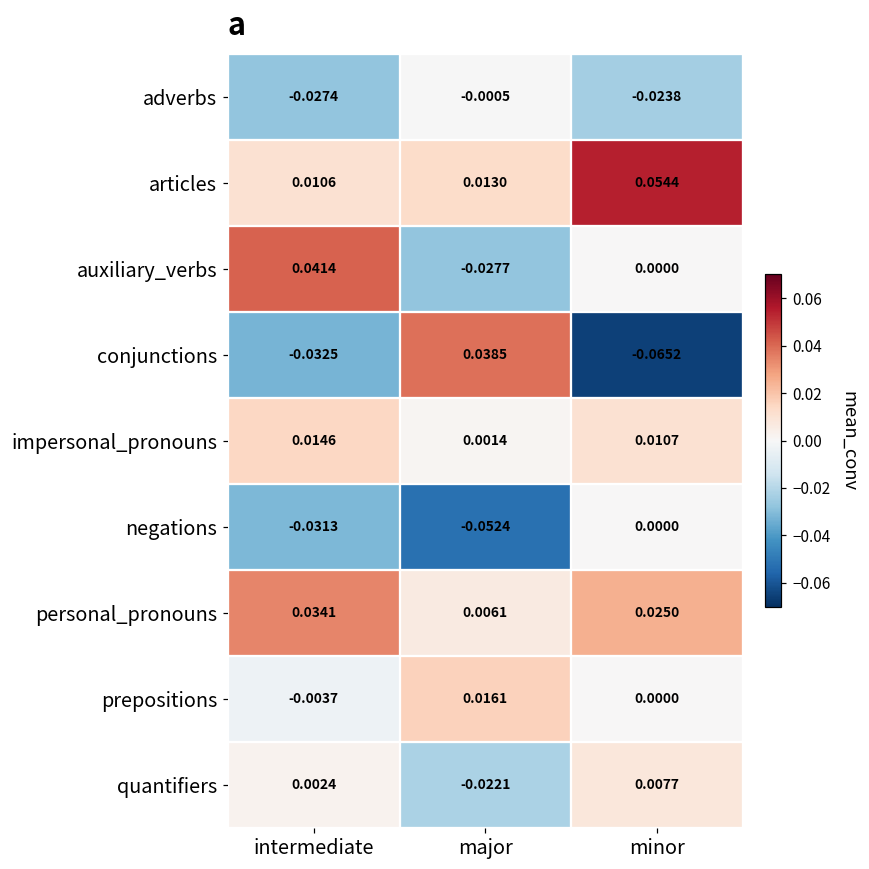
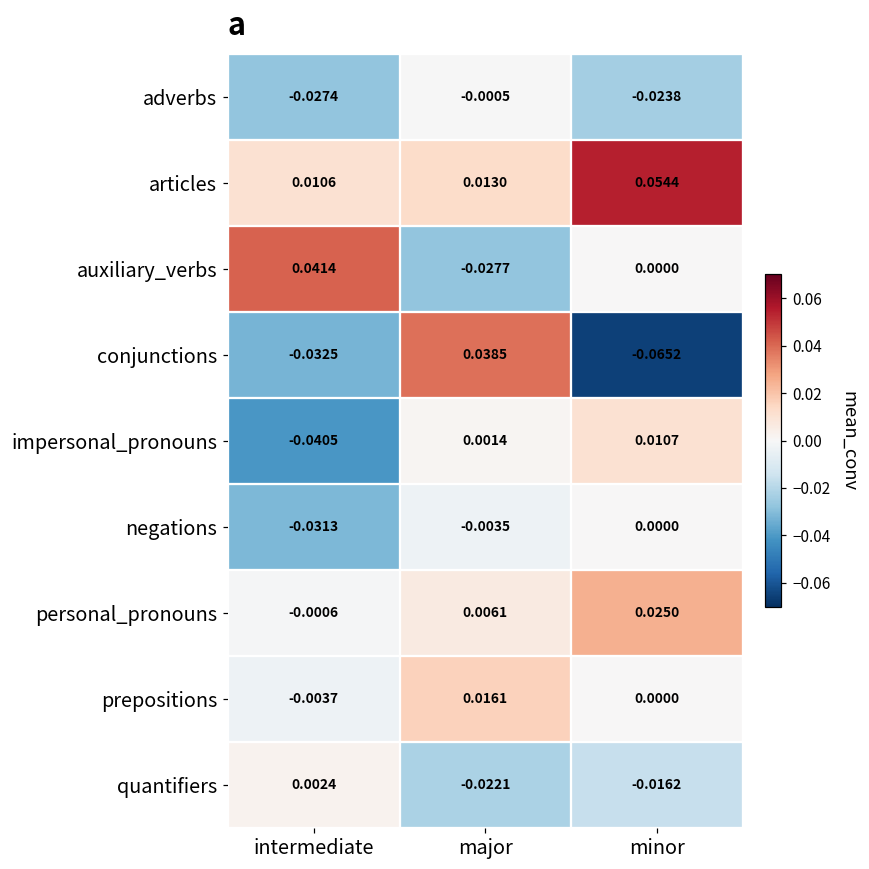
  {
    "adverbs": {
      "intermediate": -0.0274,
      "major": -0.0005,
      "minor": -0.0238
    },
    "articles": {
      "intermediate": 0.0106,
      "major": 0.0130,
      "minor": 0.0544
    },
    "auxiliary_verbs": {
      "intermediate": 0.0414,
      "major": -0.0277,
      "minor": 0.0000
    },
    "conjunctions": {
      "intermediate": -0.0325,
      "major": 0.0385,
      "minor": -0.0652
    },
    "impersonal_pronouns": {
-     "intermediate": 0.0146,
+     "intermediate": -0.0405,
      "major": 0.0014,
      "minor": 0.0107
    },
    "negations": {
      "intermediate": -0.0313,
-     "major": -0.0524,
+     "major": -0.0035,
      "minor": 0.0000
    },
    "personal_pronouns": {
-     "intermediate": 0.0341,
+     "intermediate": -0.0006,
      "major": 0.0061,
      "minor": 0.0250
    },
    "prepositions": {
      "intermediate": -0.0037,
      "major": 0.0161,
      "minor": 0.0000
    },
    "quantifiers": {
      "intermediate": 0.0024,
      "major": -0.0221,
-     "minor": 0.0077
+     "minor": -0.0162
    }
  }
